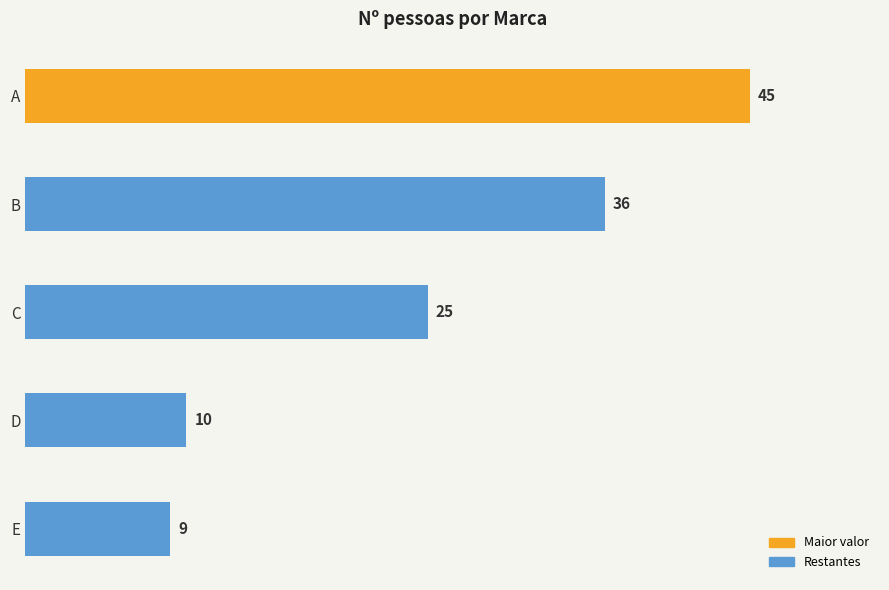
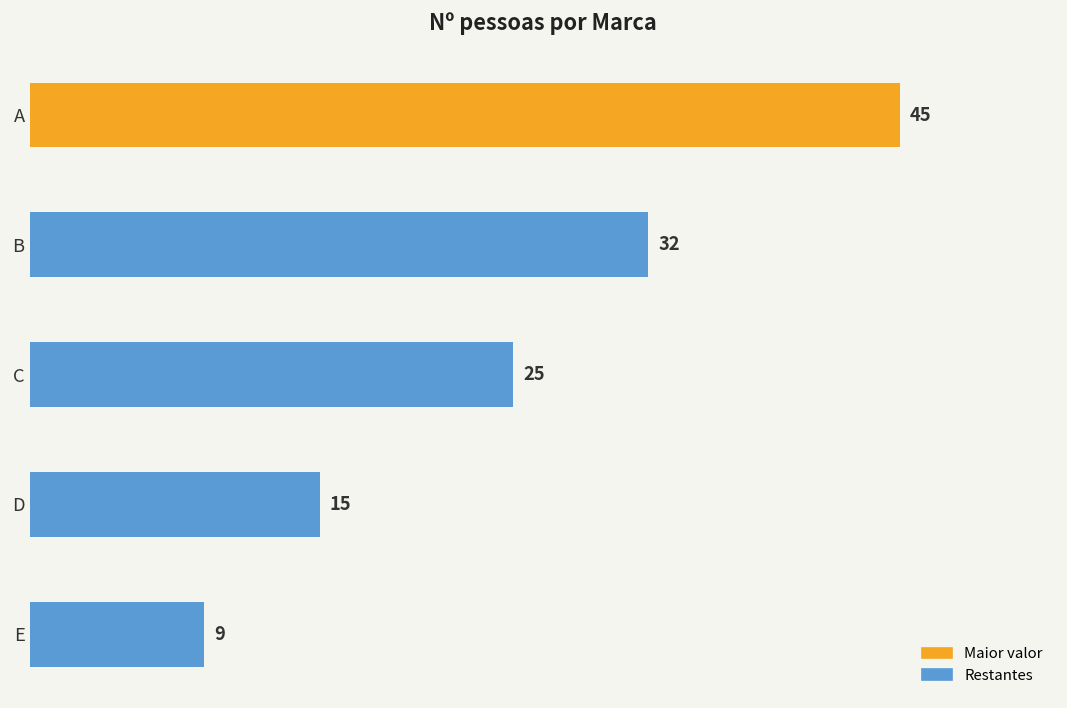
  {
    "A": 45,
-   "B": 36,
+   "B": 32,
    "C": 25,
-   "D": 10,
+   "D": 15,
    "E": 9
  }
